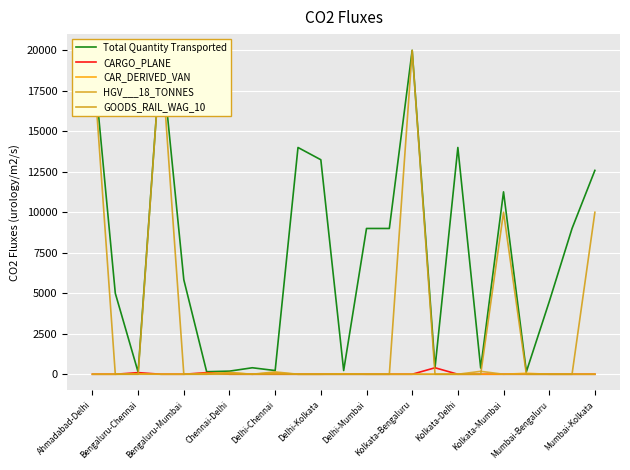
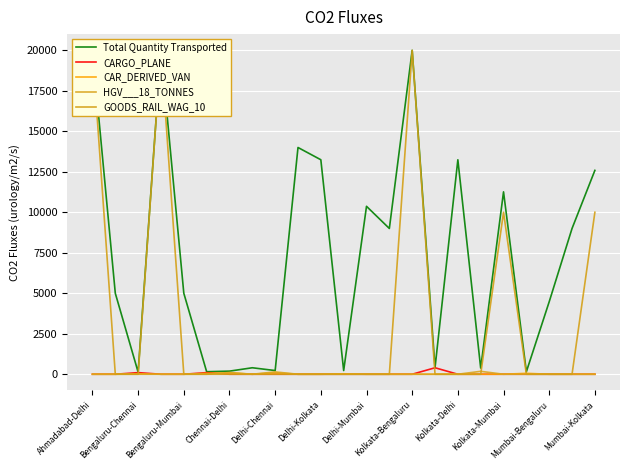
  {
    "Total Quantity Transported": {
-     "Bengaluru-Mumbai": 5800,
+     "Bengaluru-Mumbai": 5000,
      "Delhi-Kolkata": 13200,
-     "Delhi-Mumbai": 9000,
-     "Kolkata-Delhi": 14000,
+     "Delhi-Mumbai": 10400,
+     "Kolkata-Delhi": 13200,
      "Kolkata-Mumbai": 11300,
      "Mumbai-Bengaluru": 4500,
      "Mumbai-Kolkata": 12600
    }
  }
